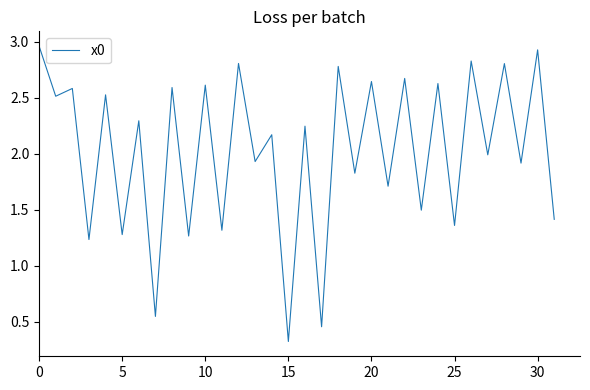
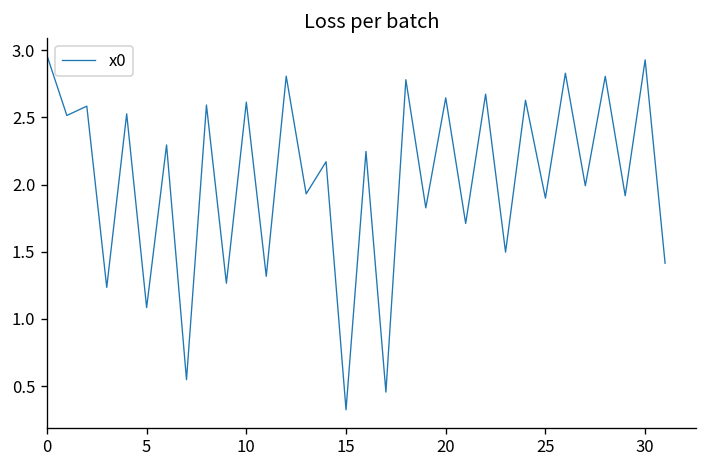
  {
    "0": 2.96,
-   "5": 1.28,
+   "5": 1.08,
    "10": 2.61,
    "15": 0.32,
    "20": 2.65,
-   "25": 1.36,
+   "25": 1.90,
    "30": 2.93
  }
